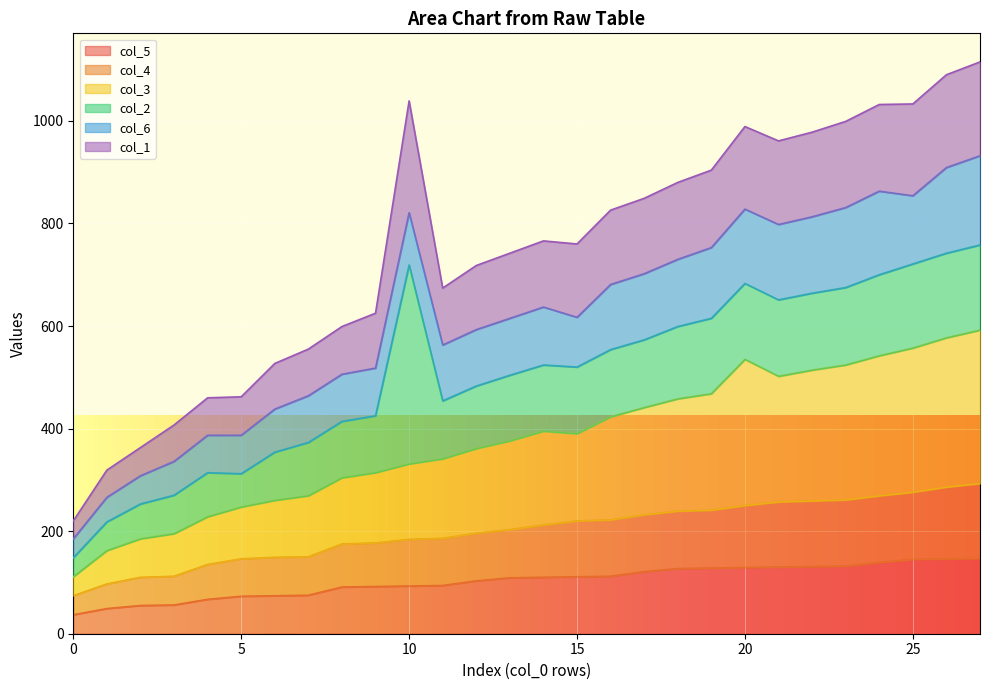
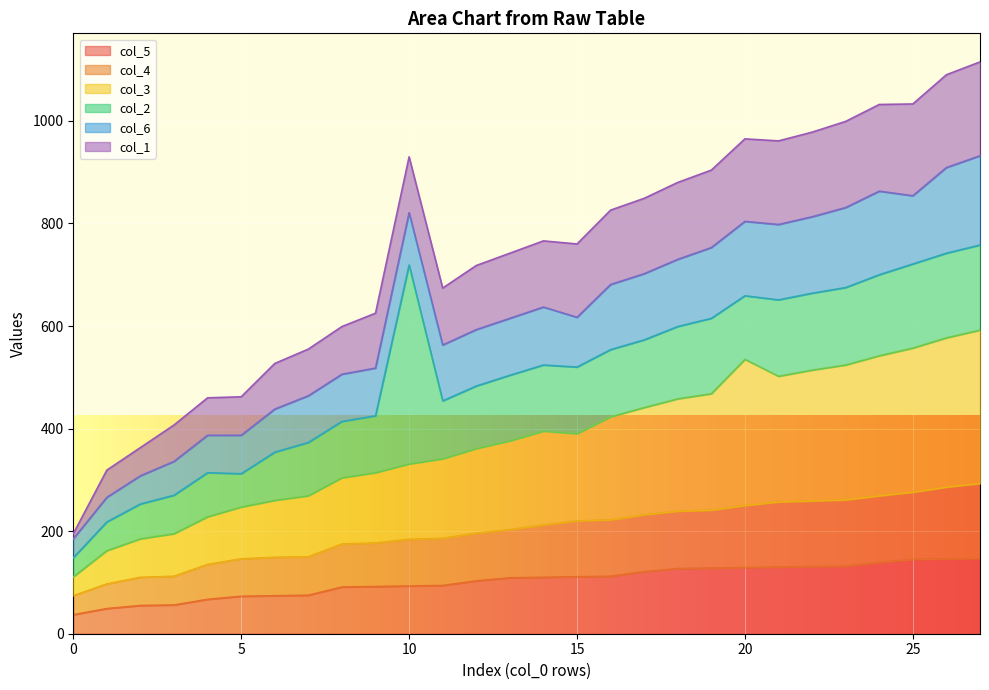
  {
    "col_3": {
      "0": 40,
      "5": 100,
      "10": 150,
      "15": 170,
      "20": 290,
      "25": 280
    },
    "col_2": {
      "0": 40,
      "5": 70,
      "10": 390,
      "15": 130,
-     "20": 150,
+     "20": 120,
      "25": 160
    },
    "col_6": {
      "0": 40,
      "5": 80,
      "10": 100,
      "15": 100,
      "20": 150,
      "25": 130
    },
    "col_1": {
-     "0": 40,
+     "0": 10,
      "5": 80,
-     "10": 220,
+     "10": 110,
      "15": 140,
      "20": 160,
      "25": 180
    }
  }
